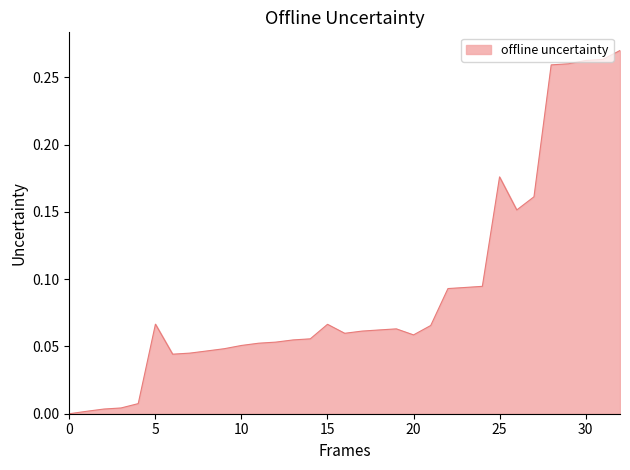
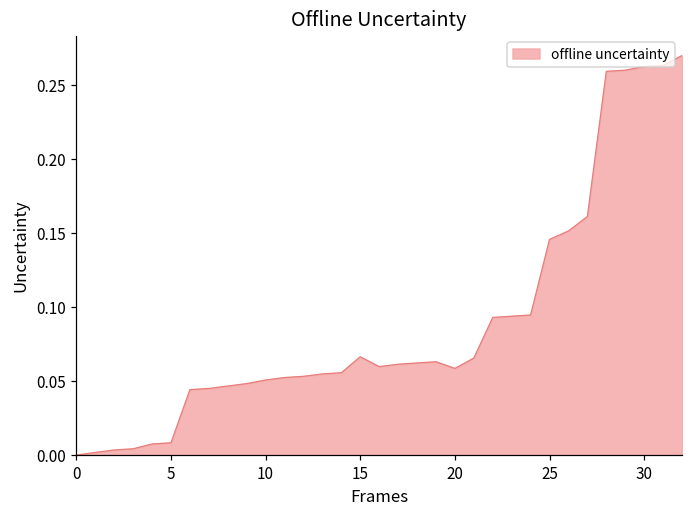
  {
    "0": 0.000,
-   "5": 0.067,
+   "5": 0.008,
    "10": 0.051,
    "15": 0.066,
    "20": 0.059,
-   "25": 0.176
+   "25": 0.146
  }
